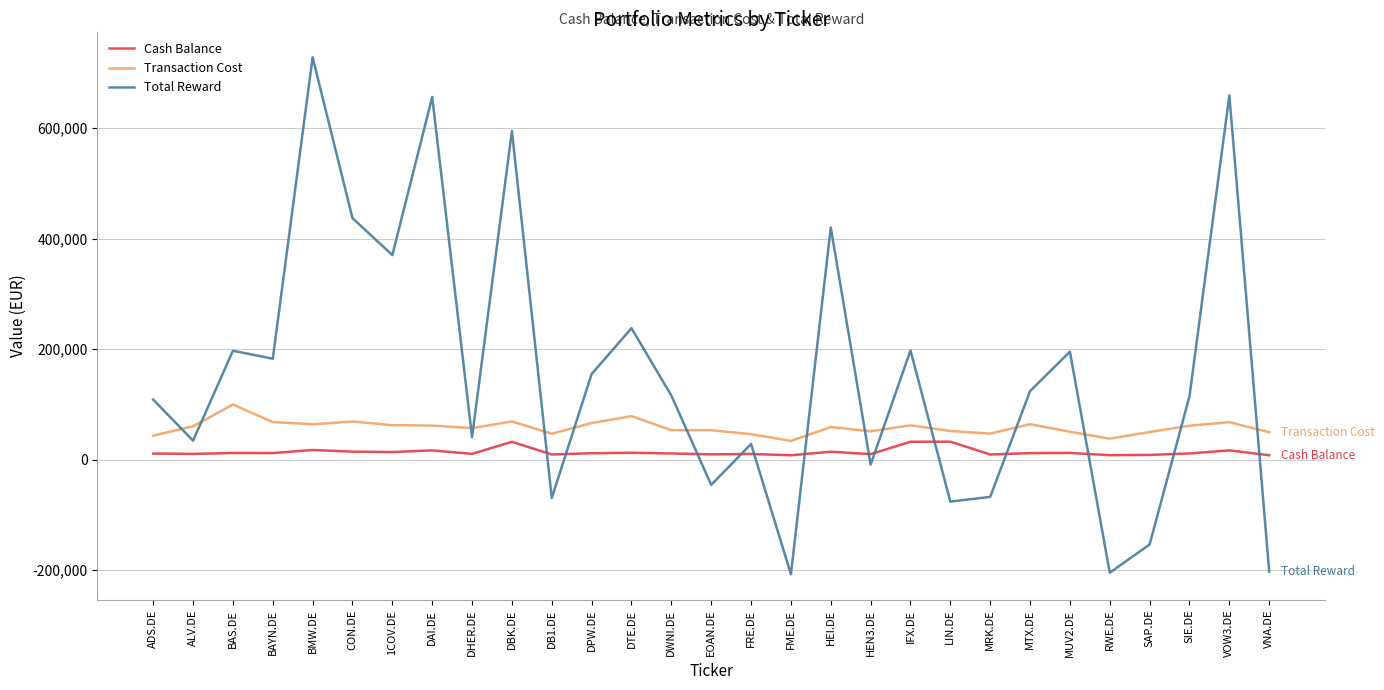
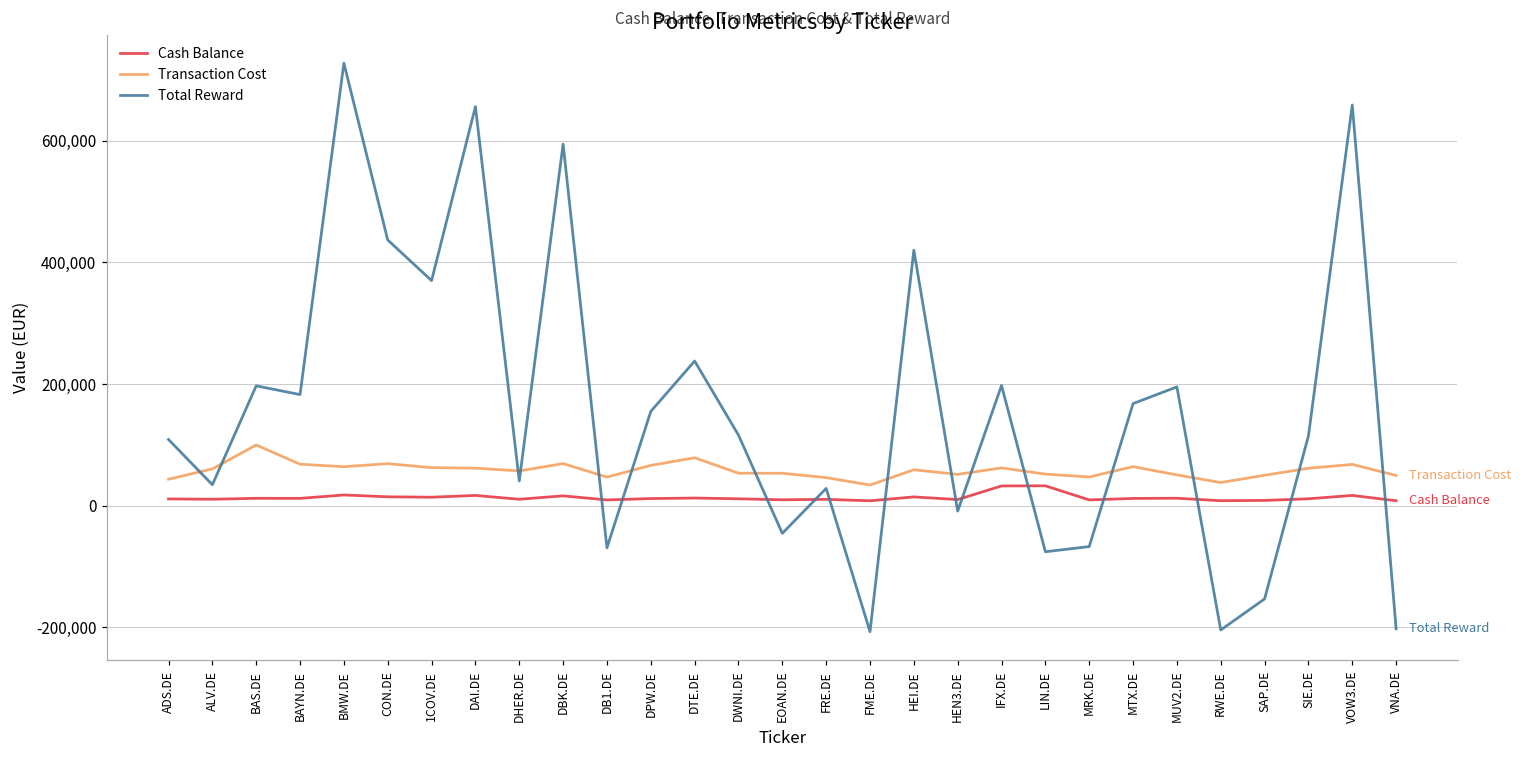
  {
    "Cash Balance": {
      "ADS.DE": "10,000",
      "ALV.DE": "10,000",
      "BAS.DE": "10,000",
      "BAYN.DE": "10,000",
      "BMW.DE": "20,000",
      "CON.DE": "10,000",
      "1COV.DE": "10,000",
      "DAI.DE": "20,000",
      "DHER.DE": "10,000",
-     "DBK.DE": "30,000",
+     "DBK.DE": "20,000",
      "DB1.DE": "10,000",
      "DPW.DE": "10,000",
      "DTE.DE": "10,000",
      "DWNI.DE": "10,000",
      "EOAN.DE": "10,000",
      "FRE.DE": "10,000",
      "FME.DE": "10,000",
      "HEI.DE": "10,000",
      "HEN3.DE": "10,000",
      "IFX.DE": "30,000",
      "LIN.DE": "30,000",
      "MRK.DE": "10,000",
      "MTX.DE": "10,000",
      "MUV2.DE": "10,000",
      "RWE.DE": "10,000",
      "SAP.DE": "10,000",
      "SIE.DE": "10,000",
      "VOW3.DE": "20,000",
      "VNA.DE": "10,000"
    },
    "Transaction Cost": {
      "ADS.DE": "40,000",
      "ALV.DE": "60,000",
      "BAS.DE": "100,000",
      "BAYN.DE": "70,000",
      "BMW.DE": "60,000",
      "CON.DE": "70,000",
      "1COV.DE": "60,000",
      "DAI.DE": "60,000",
      "DHER.DE": "60,000",
      "DBK.DE": "70,000",
      "DB1.DE": "50,000",
      "DPW.DE": "70,000",
      "DTE.DE": "80,000",
      "DWNI.DE": "50,000",
      "EOAN.DE": "50,000",
      "FRE.DE": "50,000",
      "FME.DE": "30,000",
      "HEI.DE": "60,000",
      "HEN3.DE": "50,000",
      "IFX.DE": "60,000",
      "LIN.DE": "50,000",
      "MRK.DE": "50,000",
      "MTX.DE": "60,000",
      "MUV2.DE": "50,000",
      "RWE.DE": "40,000",
      "SAP.DE": "50,000",
      "SIE.DE": "60,000",
      "VOW3.DE": "70,000",
      "VNA.DE": "50,000"
    },
    "Total Reward": {
      "ADS.DE": "110,000",
      "ALV.DE": "30,000",
      "BAS.DE": "200,000",
      "BAYN.DE": "180,000",
      "BMW.DE": "730,000",
      "CON.DE": "440,000",
      "1COV.DE": "370,000",
      "DAI.DE": "660,000",
      "DHER.DE": "40,000",
      "DBK.DE": "590,000",
      "DB1.DE": "-70,000",
      "DPW.DE": "150,000",
      "DTE.DE": "240,000",
      "DWNI.DE": "120,000",
      "EOAN.DE": "-50,000",
      "FRE.DE": "30,000",
      "FME.DE": "-210,000",
      "HEI.DE": "420,000",
      "HEN3.DE": "-10,000",
      "IFX.DE": "200,000",
      "LIN.DE": "-80,000",
      "MRK.DE": "-70,000",
-     "MTX.DE": "120,000",
+     "MTX.DE": "170,000",
      "MUV2.DE": "200,000",
      "RWE.DE": "-200,000",
      "SAP.DE": "-150,000",
      "SIE.DE": "110,000",
      "VOW3.DE": "660,000",
      "VNA.DE": "-200,000"
    }
  }
